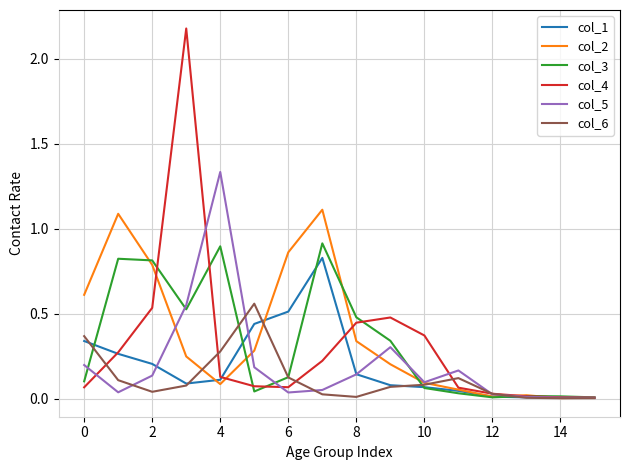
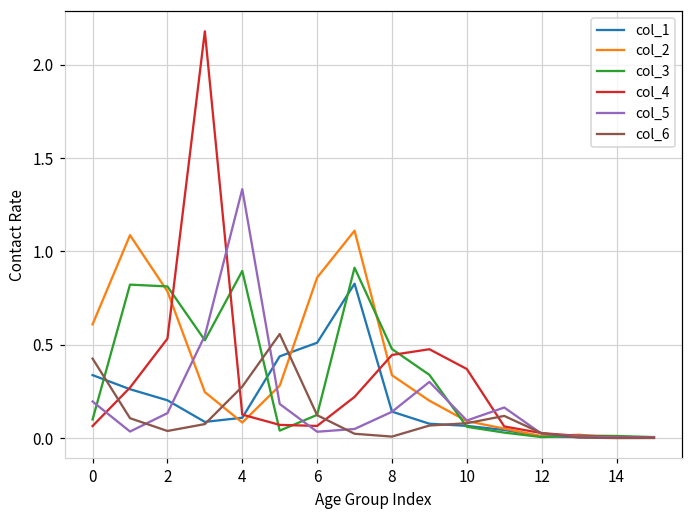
  {
    "col_1": {
      "0": 0.34,
      "2": 0.20,
      "4": 0.11,
      "6": 0.51
    },
    "col_2": {
      "0": 0.61,
      "2": 0.79,
      "4": 0.09,
      "6": 0.86,
      "8": 0.34
    },
    "col_3": {
      "0": 0.10,
      "2": 0.81,
      "4": 0.90,
      "8": 0.48
    },
    "col_4": {
      "0": 0.07,
      "2": 0.53,
      "4": 0.13,
      "6": 0.07,
      "8": 0.45,
      "10": 0.37
    },
    "col_5": {
      "0": 0.20,
      "2": 0.14,
      "4": 1.33,
      "6": 0.04
    },
    "col_6": {
-     "0": 0.37,
+     "0": 0.43,
      "2": 0.04,
      "4": 0.28,
      "8": 0.01
    }
  }
